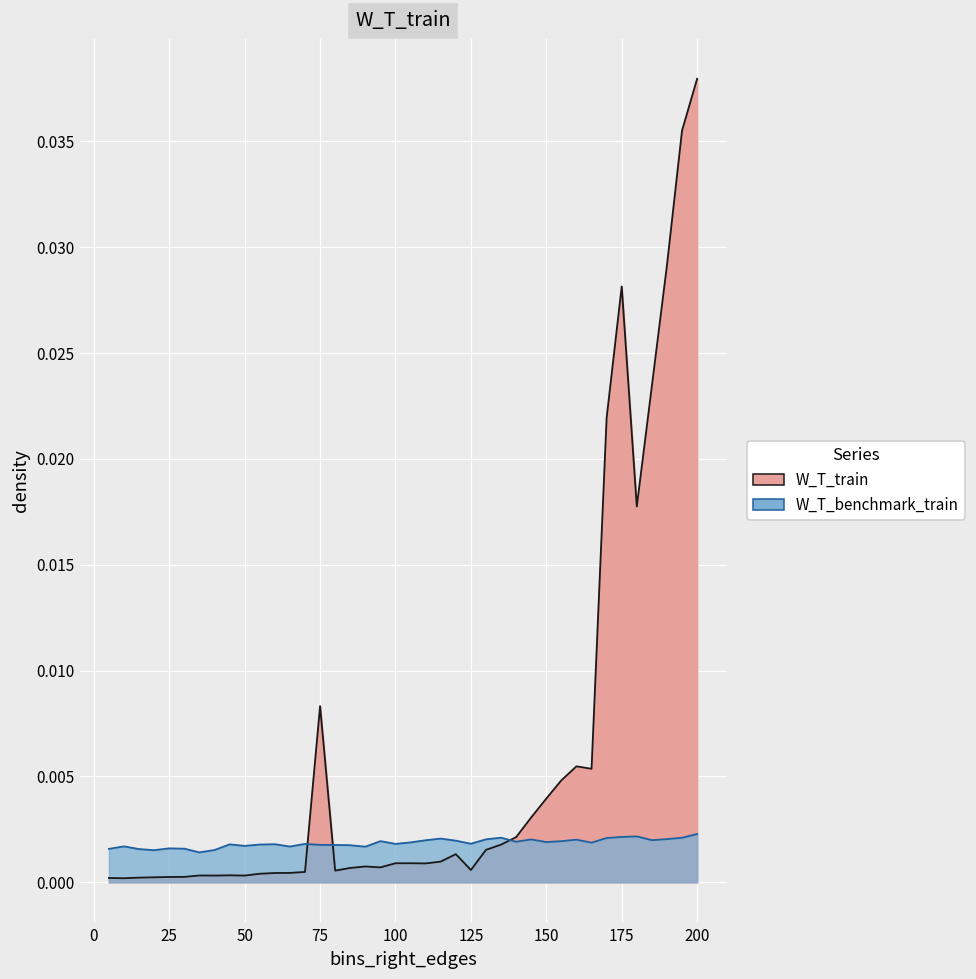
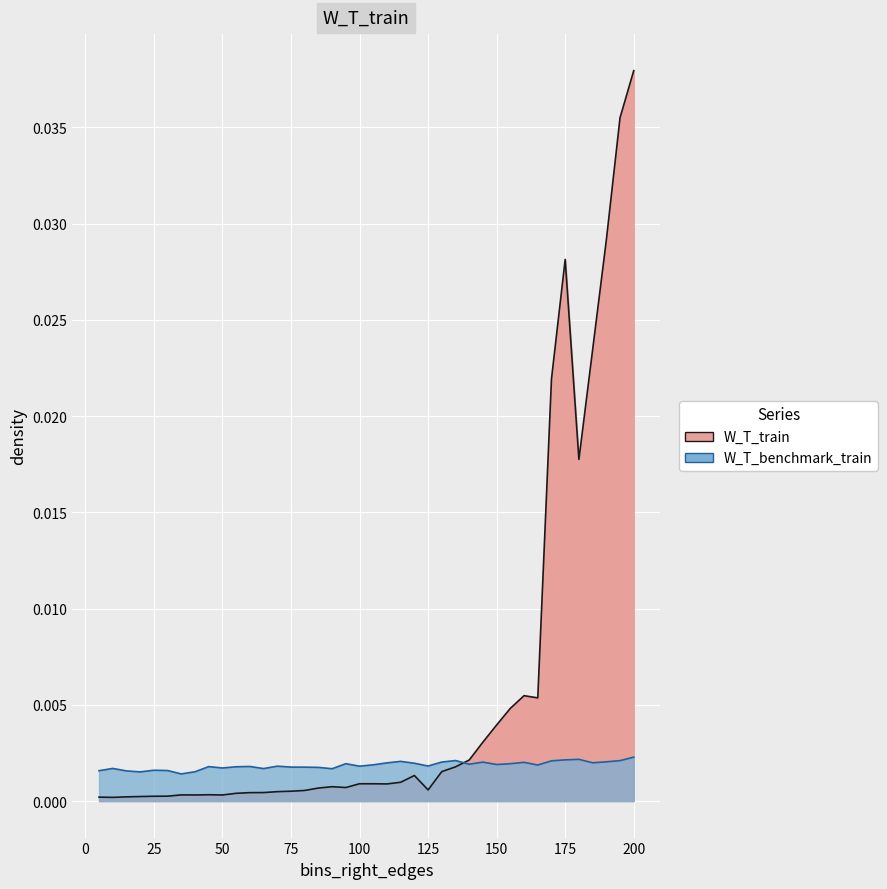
  {
    "W_T_train": {
      "25": 0.0003,
      "50": 0.0003,
-     "75": 0.0083,
+     "75": 0.0005,
      "100": 0.0009,
      "125": 0.0006,
      "150": 0.0040,
      "175": 0.0281,
      "200": 0.0380
    },
    "W_T_benchmark_train": {
      "25": 0.0016,
      "50": 0.0017,
      "75": 0.0018,
      "100": 0.0018,
      "125": 0.0018,
      "150": 0.0019,
      "175": 0.0021,
      "200": 0.0023
    }
  }
